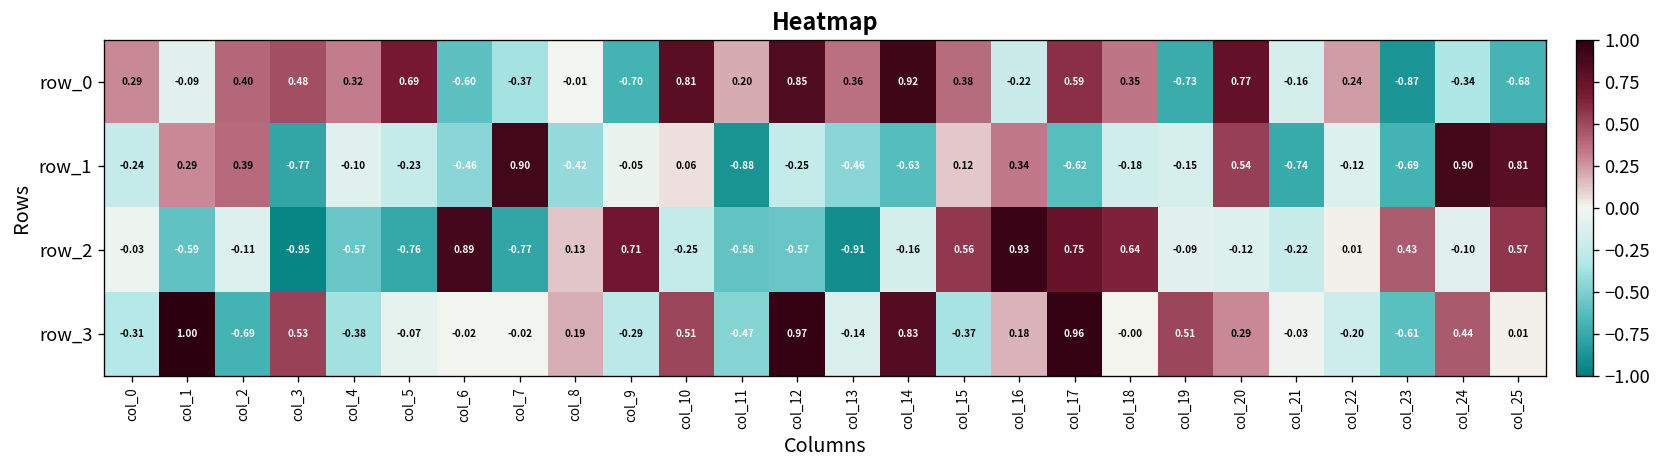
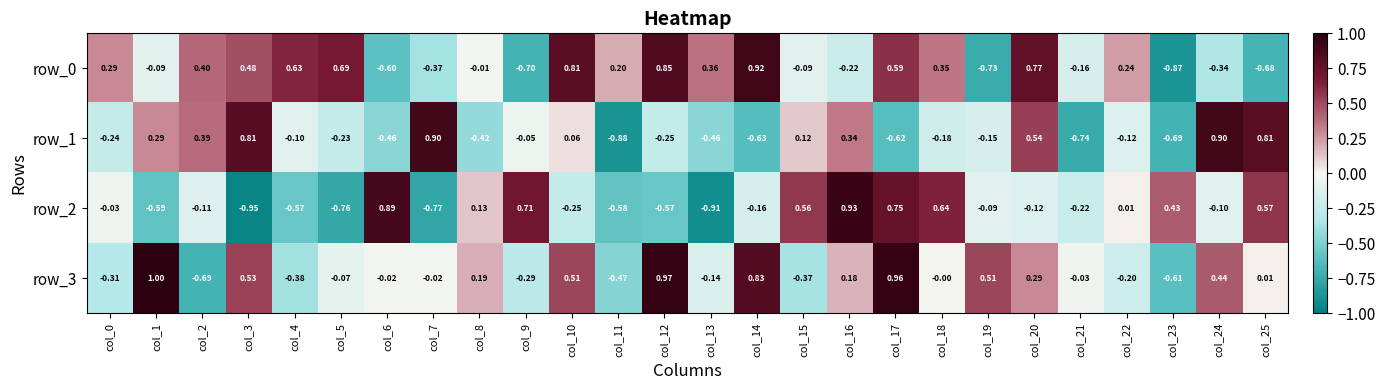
  {
    "row_0": {
      "col_0": 0.29,
      "col_1": -0.09,
      "col_2": 0.40,
      "col_3": 0.48,
-     "col_4": 0.32,
+     "col_4": 0.63,
      "col_5": 0.69,
      "col_6": -0.60,
      "col_7": -0.37,
      "col_8": -0.01,
      "col_9": -0.70,
      "col_10": 0.81,
      "col_11": 0.20,
      "col_12": 0.85,
      "col_13": 0.36,
      "col_14": 0.92,
-     "col_15": 0.38,
+     "col_15": -0.09,
      "col_16": -0.22,
      "col_17": 0.59,
      "col_18": 0.35,
      "col_19": -0.73,
      "col_20": 0.77,
      "col_21": -0.16,
      "col_22": 0.24,
      "col_23": -0.87,
      "col_24": -0.34,
      "col_25": -0.68
    },
    "row_1": {
      "col_0": -0.24,
      "col_1": 0.29,
      "col_2": 0.39,
-     "col_3": -0.77,
+     "col_3": 0.81,
      "col_4": -0.10,
      "col_5": -0.23,
      "col_6": -0.46,
      "col_7": 0.90,
      "col_8": -0.42,
      "col_9": -0.05,
      "col_10": 0.06,
      "col_11": -0.88,
      "col_12": -0.25,
      "col_13": -0.46,
      "col_14": -0.63,
      "col_15": 0.12,
      "col_16": 0.34,
      "col_17": -0.62,
      "col_18": -0.18,
      "col_19": -0.15,
      "col_20": 0.54,
      "col_21": -0.74,
      "col_22": -0.12,
      "col_23": -0.69,
      "col_24": 0.90,
      "col_25": 0.81
    },
    "row_2": {
      "col_0": -0.03,
      "col_1": -0.59,
      "col_2": -0.11,
      "col_3": -0.95,
      "col_4": -0.57,
      "col_5": -0.76,
      "col_6": 0.89,
      "col_7": -0.77,
      "col_8": 0.13,
      "col_9": 0.71,
      "col_10": -0.25,
      "col_11": -0.58,
      "col_12": -0.57,
      "col_13": -0.91,
      "col_14": -0.16,
      "col_15": 0.56,
      "col_16": 0.93,
      "col_17": 0.75,
      "col_18": 0.64,
      "col_19": -0.09,
      "col_20": -0.12,
      "col_21": -0.22,
      "col_22": 0.01,
      "col_23": 0.43,
      "col_24": -0.10,
      "col_25": 0.57
    },
    "row_3": {
      "col_0": -0.31,
      "col_1": 1.00,
      "col_2": -0.69,
      "col_3": 0.53,
      "col_4": -0.38,
      "col_5": -0.07,
      "col_6": -0.02,
      "col_7": -0.02,
      "col_8": 0.19,
      "col_9": -0.29,
      "col_10": 0.51,
      "col_11": -0.47,
      "col_12": 0.97,
      "col_13": -0.14,
      "col_14": 0.83,
      "col_15": -0.37,
      "col_16": 0.18,
      "col_17": 0.96,
      "col_18": -0.00,
      "col_19": 0.51,
      "col_20": 0.29,
      "col_21": -0.03,
      "col_22": -0.20,
      "col_23": -0.61,
      "col_24": 0.44,
      "col_25": 0.01
    }
  }
